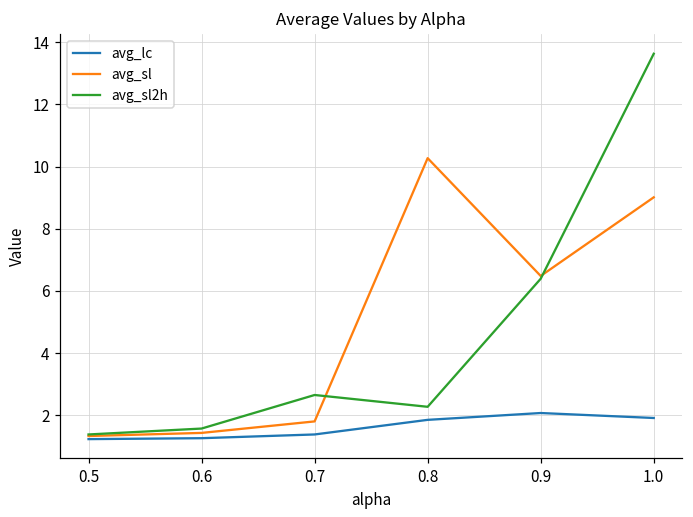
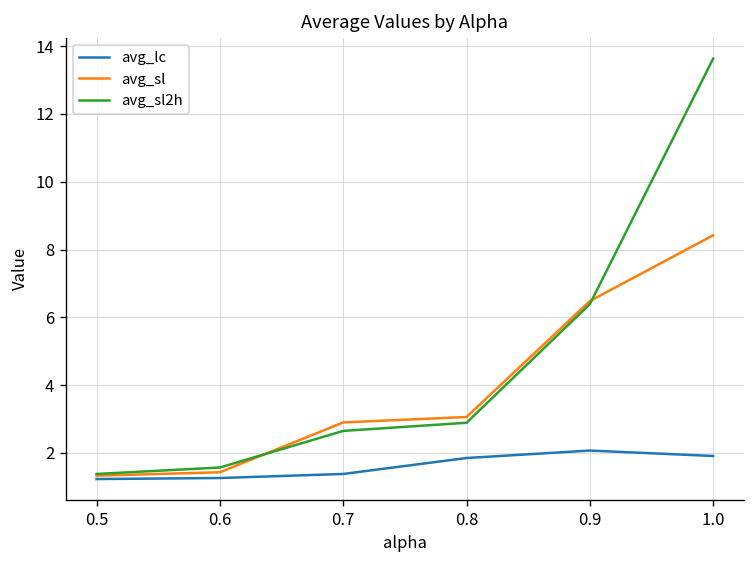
  {
    "avg_lc": {
      "0.5": 1.2,
      "0.6": 1.3,
      "0.7": 1.4,
      "0.8": 1.9,
      "0.9": 2.1,
      "1.0": 1.9
    },
    "avg_sl": {
      "0.6": 1.4,
-     "0.7": 1.8,
-     "0.8": 10.3,
-     "1.0": 9.0
+     "0.7": 2.9,
+     "0.8": 3.1,
+     "1.0": 8.4
    },
    "avg_sl2h": {
      "0.6": 1.6,
      "0.7": 2.7,
-     "0.8": 2.3,
+     "0.8": 2.9,
      "1.0": 13.6
    }
  }
